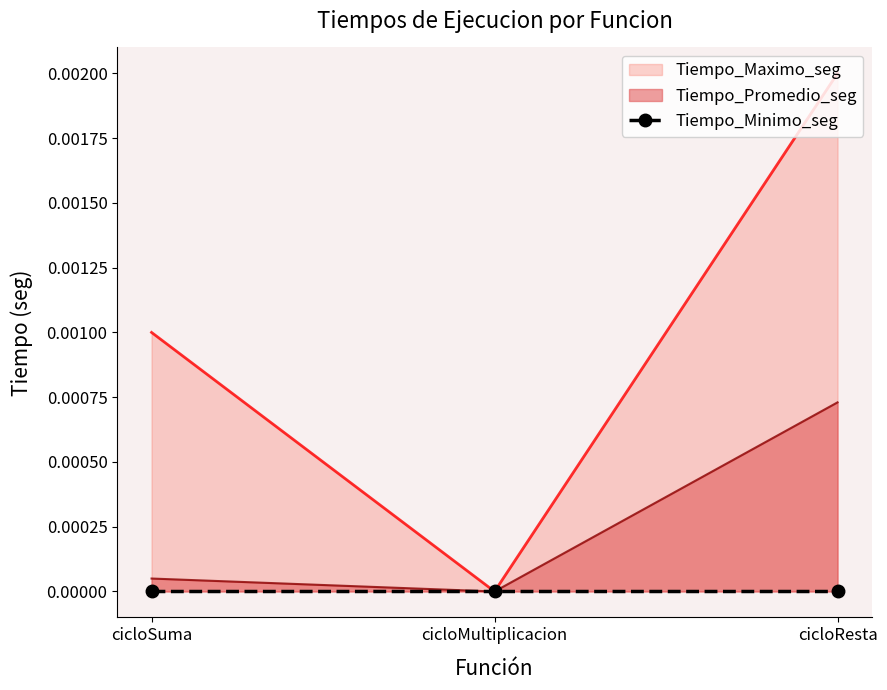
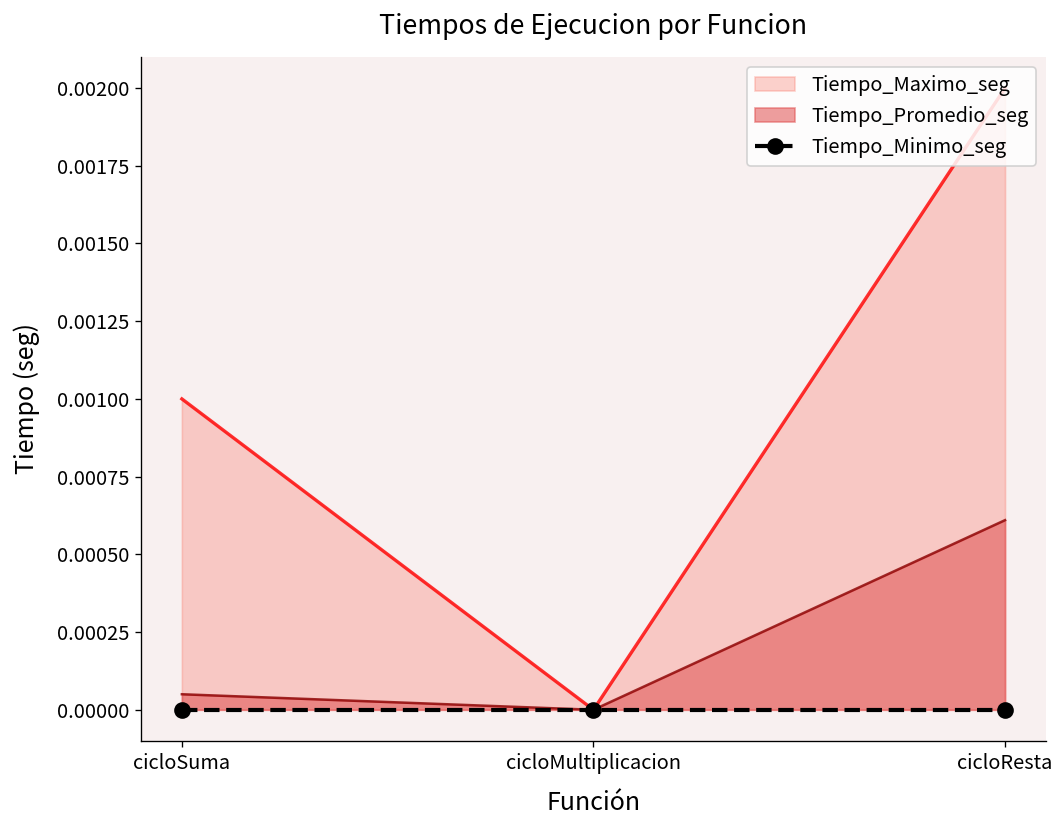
  {
    "Tiempo_Maximo_seg": {
      "cicloSuma": 0.00100
    },
    "Tiempo_Promedio_seg": {
      "cicloSuma": 0.00005,
-     "cicloResta": 0.00073
+     "cicloResta": 0.00061
    },
    "Tiempo_Minimo_seg": {
      "cicloSuma": 0.00000,
      "cicloResta": 0.00000
    }
  }
